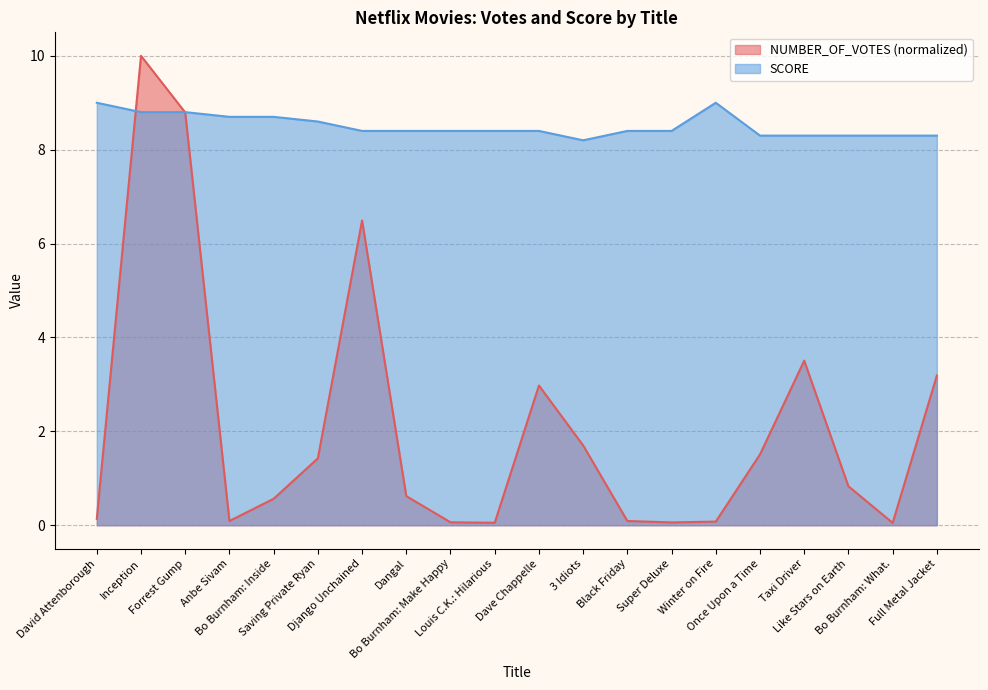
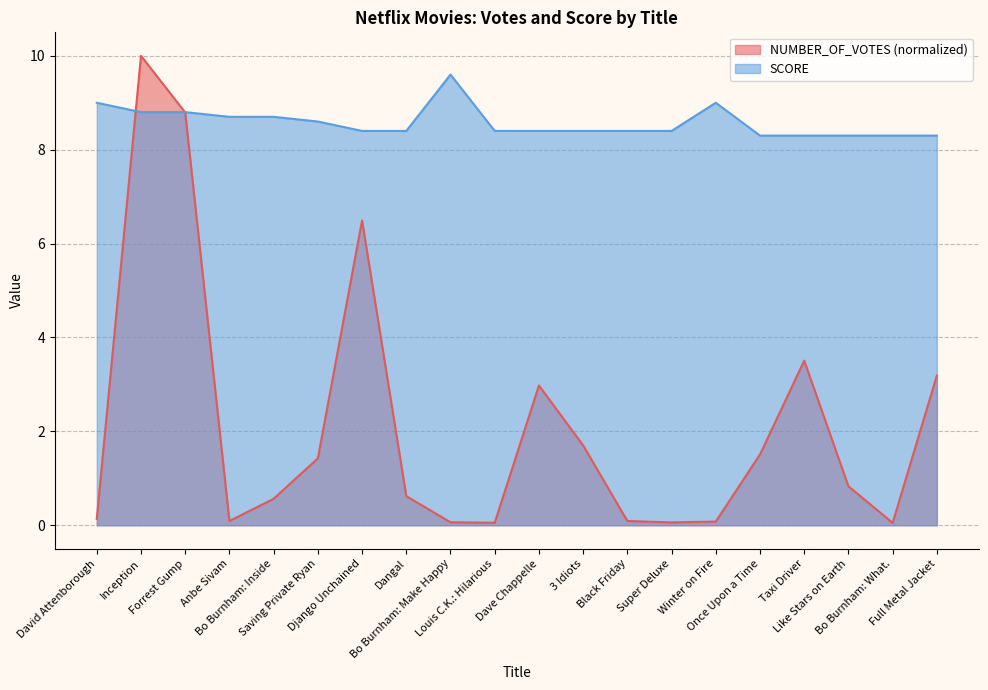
  {
    "NUMBER_OF_VOTES (normalized)": {
      "David Attenborough": 0.1,
      "Inception": 10.0,
      "Anbe Sivam": 0.1,
      "Bo Burnham: Inside": 0.6,
      "Saving Private Ryan": 1.4,
      "Django Unchained": 6.5,
      "Dangal": 0.6,
      "Bo Burnham: Make Happy": 0.1,
      "Louis C.K.: Hilarious": 0.1,
      "Dave Chappelle": 3.0,
      "3 Idiots": 1.7,
      "Black Friday": 0.1,
      "Super Deluxe": 0.1,
      "Winter on Fire": 0.1,
      "Once Upon a Time": 1.5,
      "Taxi Driver": 3.5,
      "Like Stars on Earth": 0.8,
      "Bo Burnham: What.": 0.1,
      "Full Metal Jacket": 3.2
    },
    "SCORE": {
      "David Attenborough": 9.0,
      "Inception": 8.8,
      "Anbe Sivam": 8.7,
      "Bo Burnham: Inside": 8.7,
      "Saving Private Ryan": 8.6,
      "Django Unchained": 8.4,
      "Dangal": 8.4,
-     "Bo Burnham: Make Happy": 8.4,
+     "Bo Burnham: Make Happy": 9.6,
      "Louis C.K.: Hilarious": 8.4,
      "Dave Chappelle": 8.4,
-     "3 Idiots": 8.2,
+     "3 Idiots": 8.4,
      "Black Friday": 8.4,
      "Super Deluxe": 8.4,
      "Winter on Fire": 9.0,
      "Once Upon a Time": 8.3,
      "Taxi Driver": 8.3,
      "Like Stars on Earth": 8.3,
      "Bo Burnham: What.": 8.3,
      "Full Metal Jacket": 8.3
    }
  }
